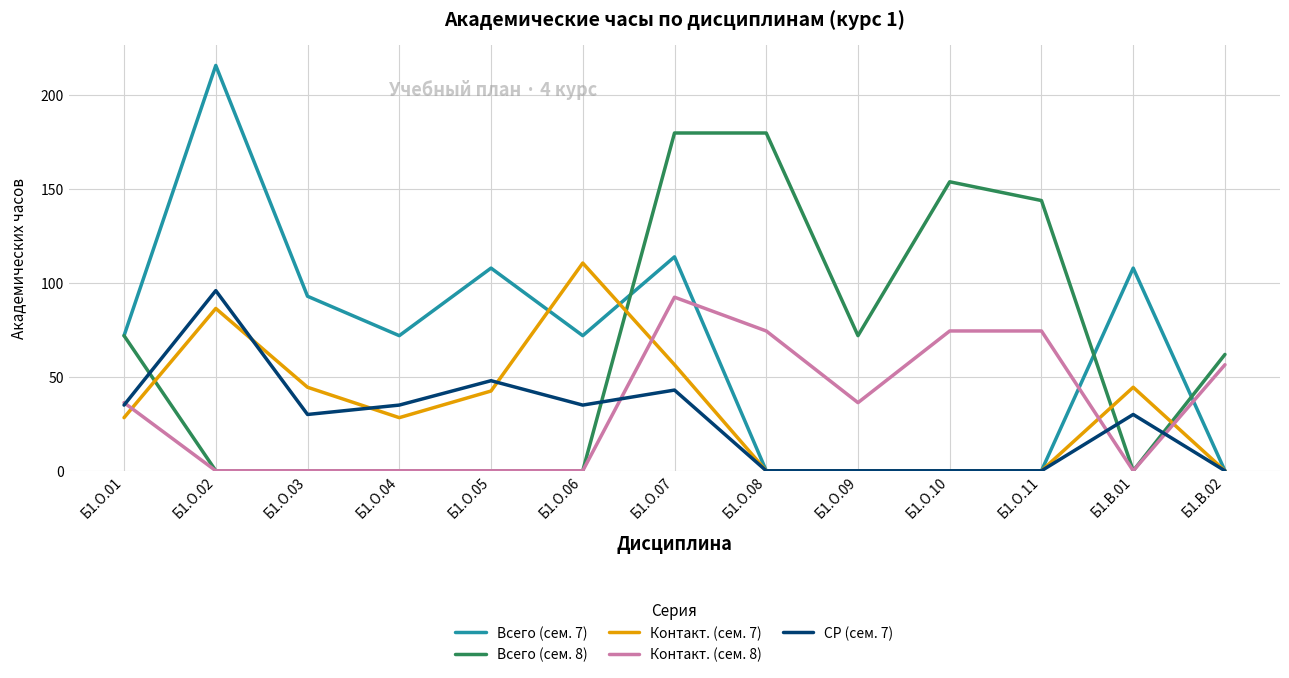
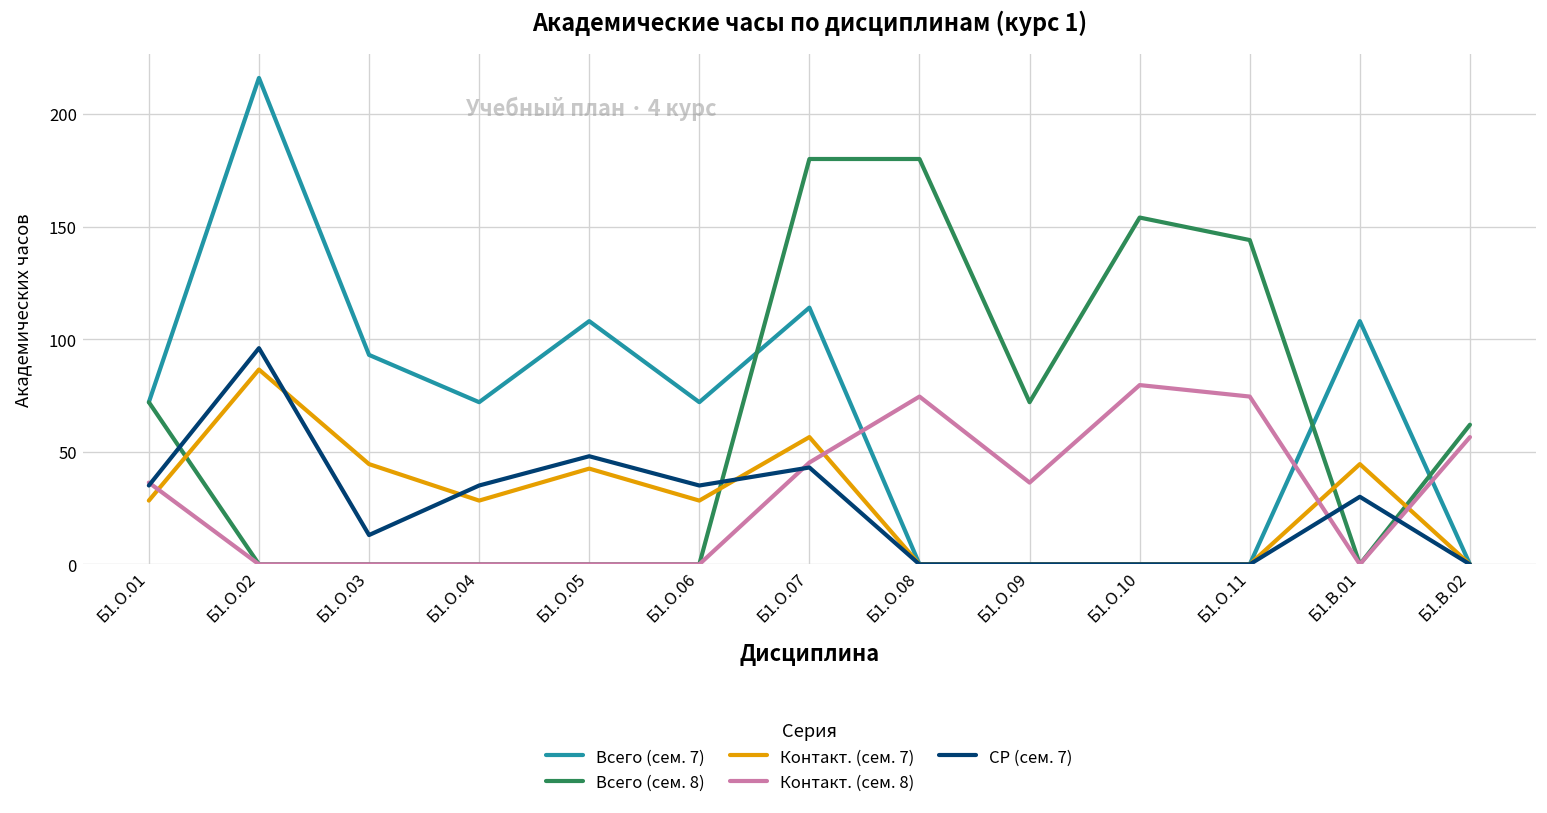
  {
    "Всего (сем. 7)": {
      "Б1.О.02": 216,
      "Б1.О.03": 93,
      "Б1.О.04": 72,
      "Б1.О.05": 108,
      "Б1.О.06": 72,
      "Б1.О.07": 114,
      "Б1.В.01": 108
    },
    "Всего (сем. 8)": {
      "Б1.О.07": 180,
      "Б1.О.08": 180,
      "Б1.О.09": 72,
      "Б1.О.10": 154,
      "Б1.О.11": 144,
      "Б1.В.02": 62
    },
    "Контакт. (сем. 7)": {
      "Б1.О.01": 28,
      "Б1.О.02": 87,
      "Б1.О.03": 45,
      "Б1.О.04": 28,
      "Б1.О.05": 43,
-     "Б1.О.06": 111,
+     "Б1.О.06": 28,
      "Б1.О.07": 57,
      "Б1.В.01": 45
    },
    "Контакт. (сем. 8)": {
-     "Б1.О.07": 93,
+     "Б1.О.07": 45,
      "Б1.О.08": 75,
      "Б1.О.09": 36,
-     "Б1.О.10": 75,
+     "Б1.О.10": 80,
      "Б1.О.11": 75,
      "Б1.В.02": 57
    },
    "СР (сем. 7)": {
      "Б1.О.02": 96,
-     "Б1.О.03": 30,
+     "Б1.О.03": 13,
      "Б1.О.04": 35,
      "Б1.О.05": 48,
      "Б1.О.06": 35,
      "Б1.О.07": 43,
      "Б1.В.01": 30
    }
  }
